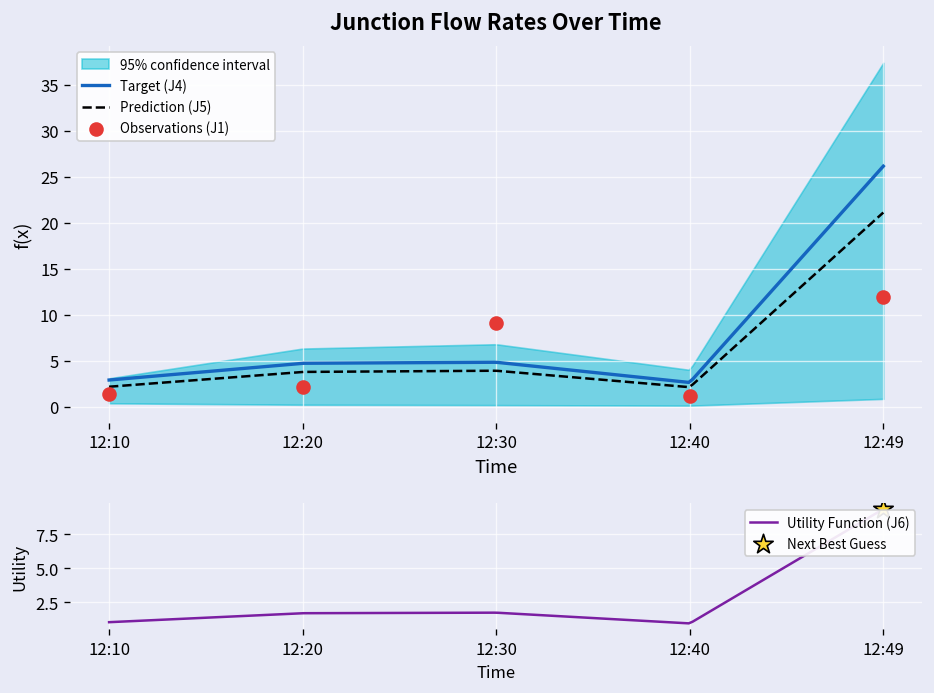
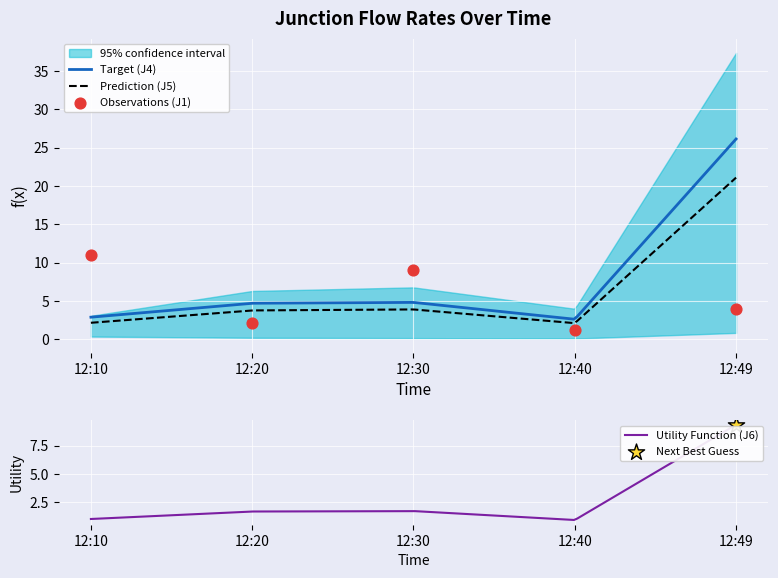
  {
    "Junction Flow Rates Over Time": {
      "Target (J4)": {
        "12:49": 26
      },
      "Observations (J1)": {
-       "12:10": 1,
-       "12:49": 12
+       "12:10": 11,
+       "12:49": 4
      },
      "Prediction (J5)": {
        "12:10": 2,
        "12:49": 21
      }
    }
  }
